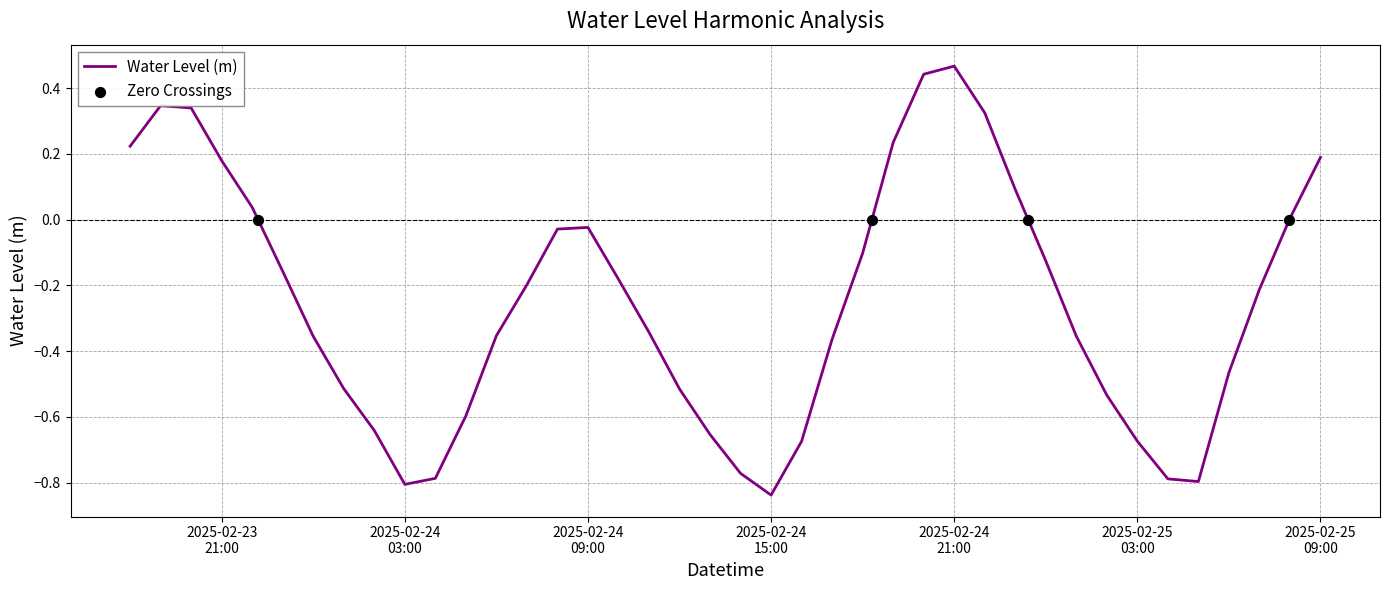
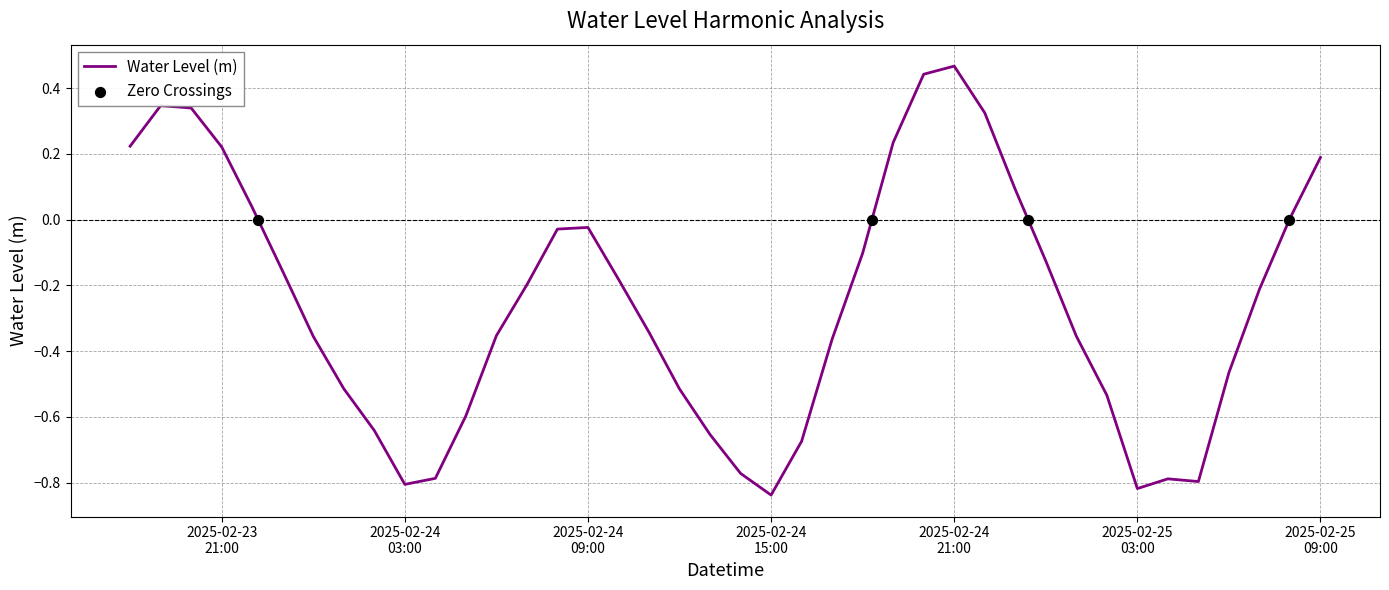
  {
    "Water Level (m)": {
-     "2025-02-23 21:00": 0.18,
+     "2025-02-23 21:00": 0.22,
      "2025-02-24 03:00": -0.81,
      "2025-02-24 09:00": -0.02,
      "2025-02-24 15:00": -0.84,
      "2025-02-24 21:00": 0.47,
-     "2025-02-25 03:00": -0.67,
+     "2025-02-25 03:00": -0.82,
      "2025-02-25 09:00": 0.19
    }
  }
